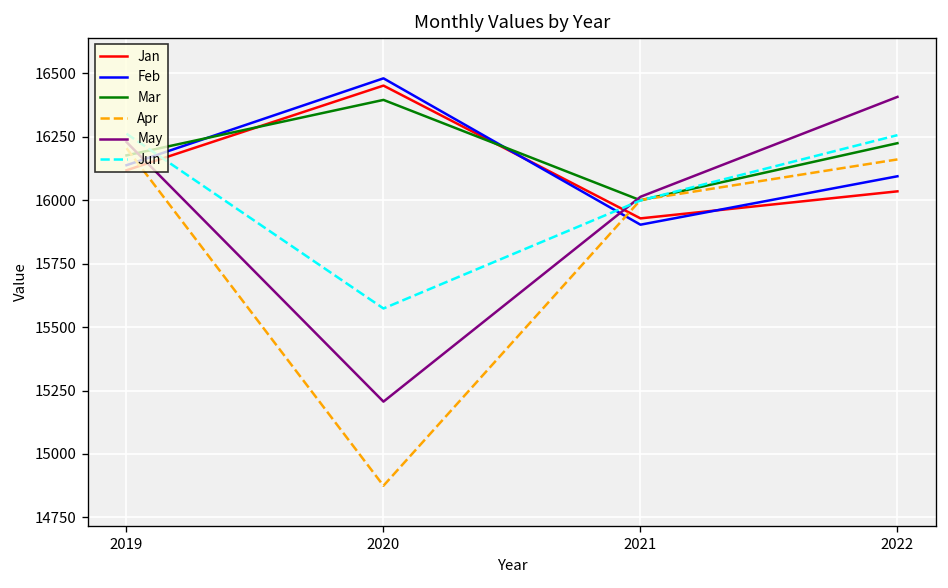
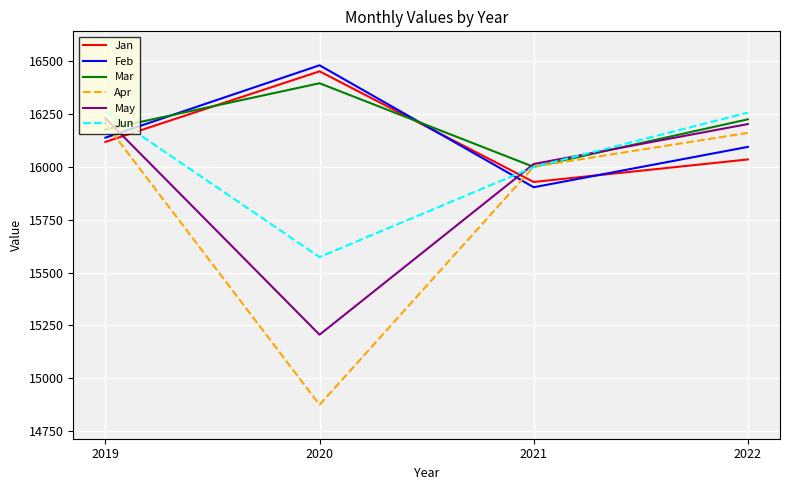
  {
    "Jan": {
      "2019": 16120,
      "2020": 16450,
      "2021": 15930,
      "2022": 16040
    },
    "Feb": {
      "2019": 16140,
      "2020": 16480,
      "2021": 15900,
      "2022": 16090
    },
    "Mar": {
      "2020": 16400,
      "2022": 16230
    },
    "Apr": {
      "2020": 14870,
      "2022": 16160
    },
    "May": {
      "2020": 15210,
      "2021": 16010,
-     "2022": 16410
+     "2022": 16200
    },
    "Jun": {
      "2020": 15570,
      "2022": 16260
    }
  }
